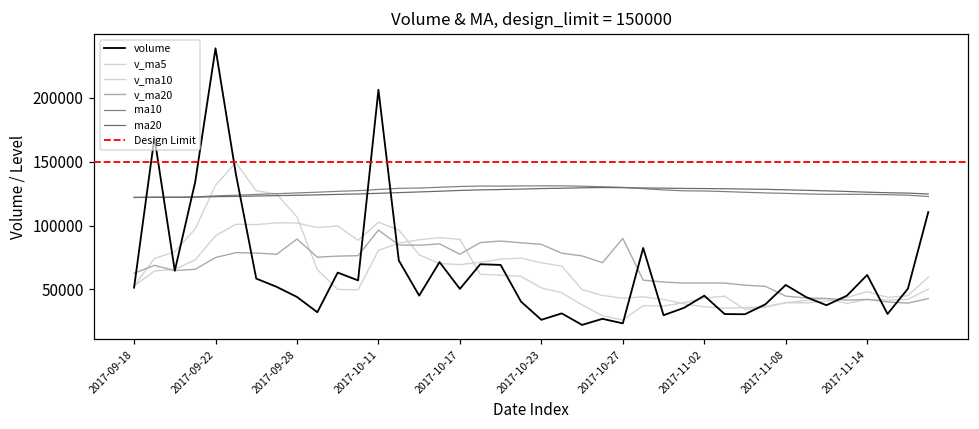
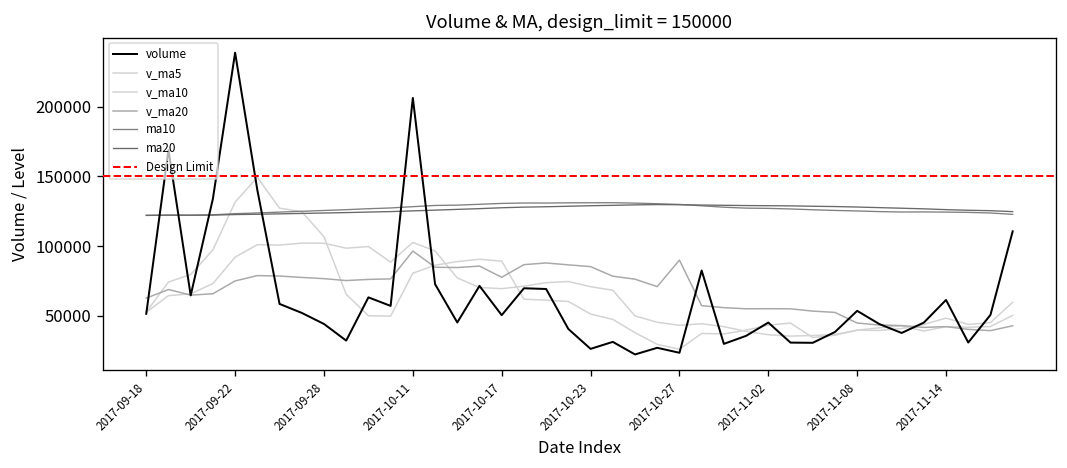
  {
    "volume": {
      "2017-09-22": 239000,
      "2017-09-28": 44000,
      "2017-10-11": 206000,
      "2017-10-17": 50000,
      "2017-10-23": 26000,
      "2017-10-27": 23000,
      "2017-11-08": 53000,
      "2017-11-14": 61000
    },
    "v_ma20": {
      "2017-09-18": 63000,
      "2017-09-22": 75000,
-     "2017-09-28": 89000,
+     "2017-09-28": 77000,
      "2017-10-11": 96000,
      "2017-10-17": 78000,
      "2017-10-23": 85000,
      "2017-10-27": 90000,
      "2017-11-02": 55000,
      "2017-11-08": 45000
    }
  }
